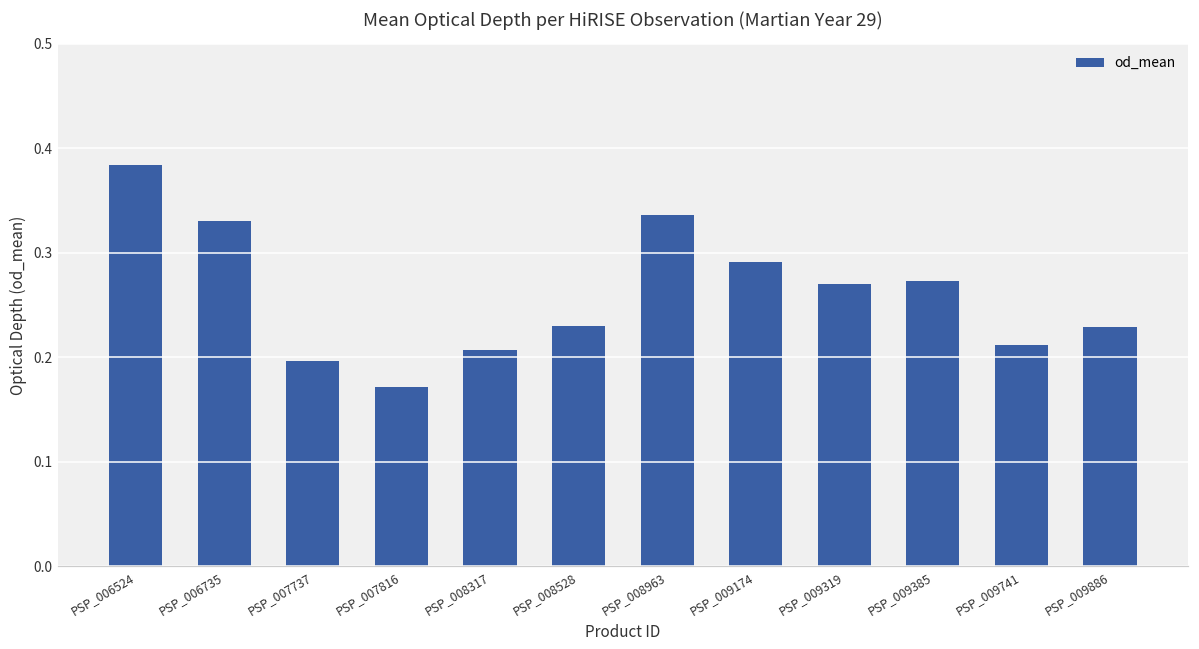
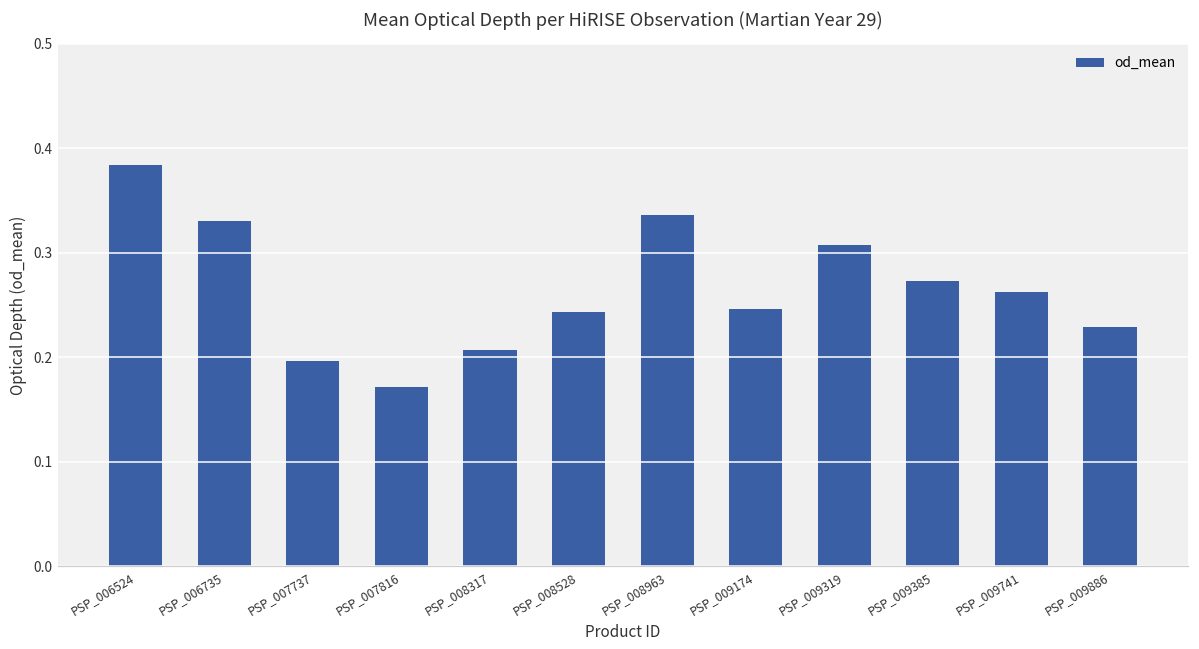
  {
    "PSP_006524": 0.38,
    "PSP_006735": 0.33,
    "PSP_007737": 0.20,
    "PSP_007816": 0.17,
    "PSP_008317": 0.21,
-   "PSP_008528": 0.23,
+   "PSP_008528": 0.24,
    "PSP_008963": 0.34,
-   "PSP_009174": 0.29,
-   "PSP_009319": 0.27,
+   "PSP_009174": 0.25,
+   "PSP_009319": 0.31,
    "PSP_009385": 0.27,
-   "PSP_009741": 0.21,
+   "PSP_009741": 0.26,
    "PSP_009886": 0.23
  }
